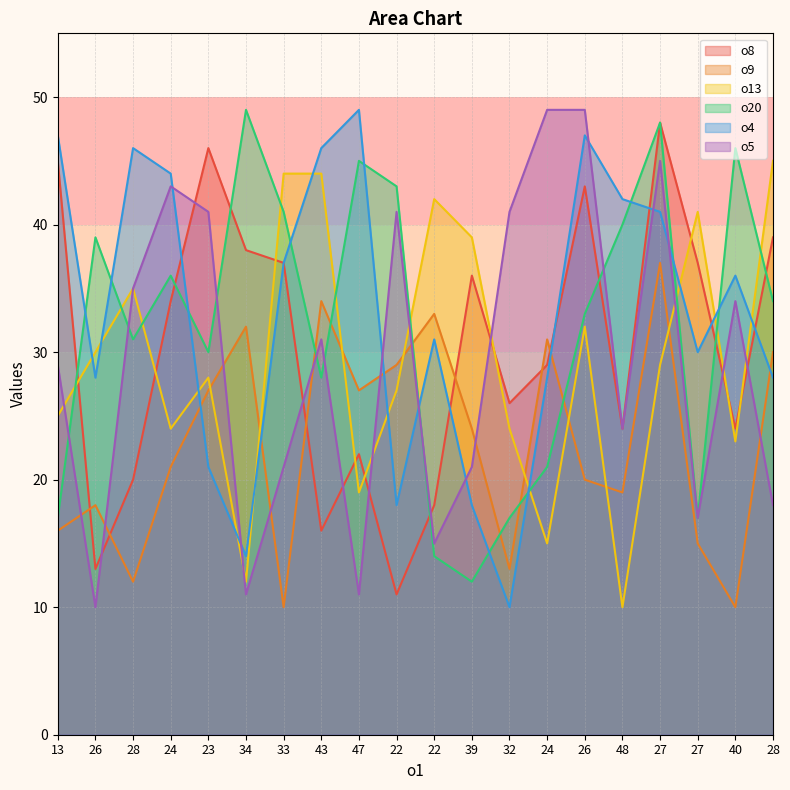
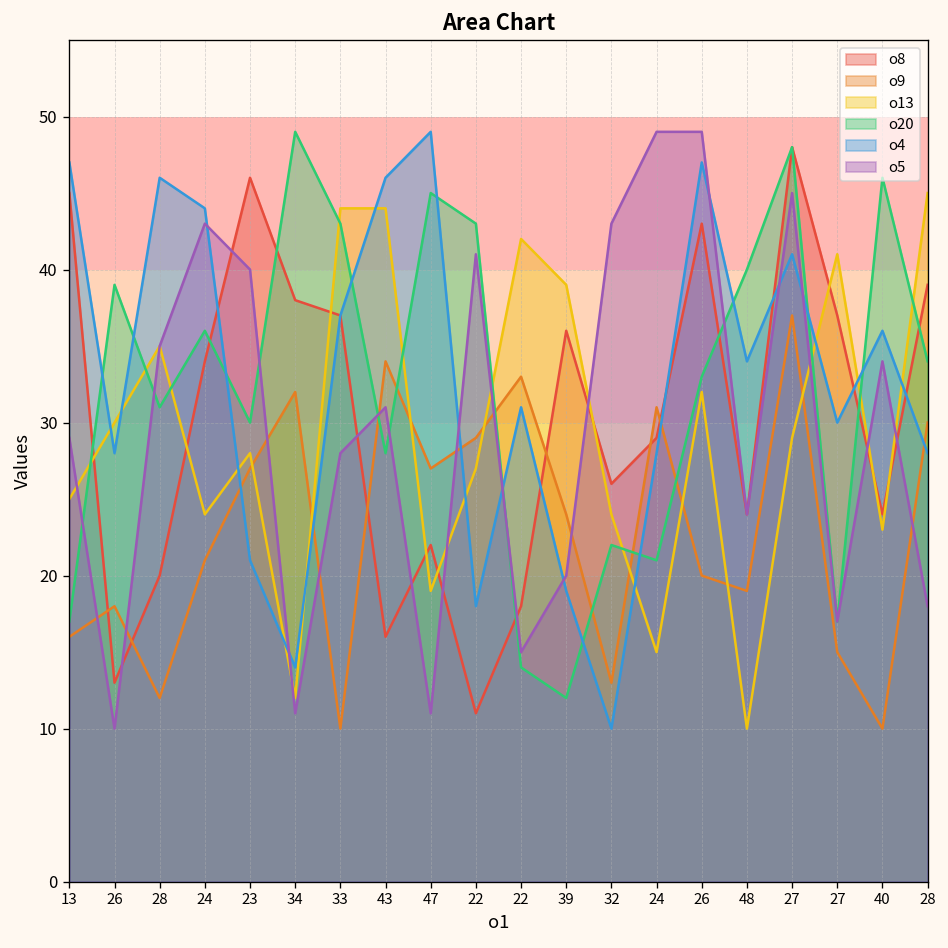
  {
    "o20": {
      "13": 17,
      "23": 30,
      "34": 49,
-     "33": 41,
+     "33": 43,
      "43": 28,
      "47": 45,
      "39": 12,
-     "32": 17,
+     "32": 22,
      "48": 40
    },
    "o4": {
      "13": 47,
      "23": 21,
      "34": 14,
      "43": 46,
      "47": 49,
-     "39": 18,
+     "39": 19,
      "32": 10,
-     "48": 42,
+     "48": 34,
      "40": 36
    },
    "o5": {
      "13": 29,
-     "23": 41,
+     "23": 40,
      "34": 11,
-     "33": 21,
+     "33": 28,
      "43": 31,
      "47": 11,
-     "39": 21,
-     "32": 41,
+     "39": 20,
+     "32": 43,
      "40": 34
    }
  }
